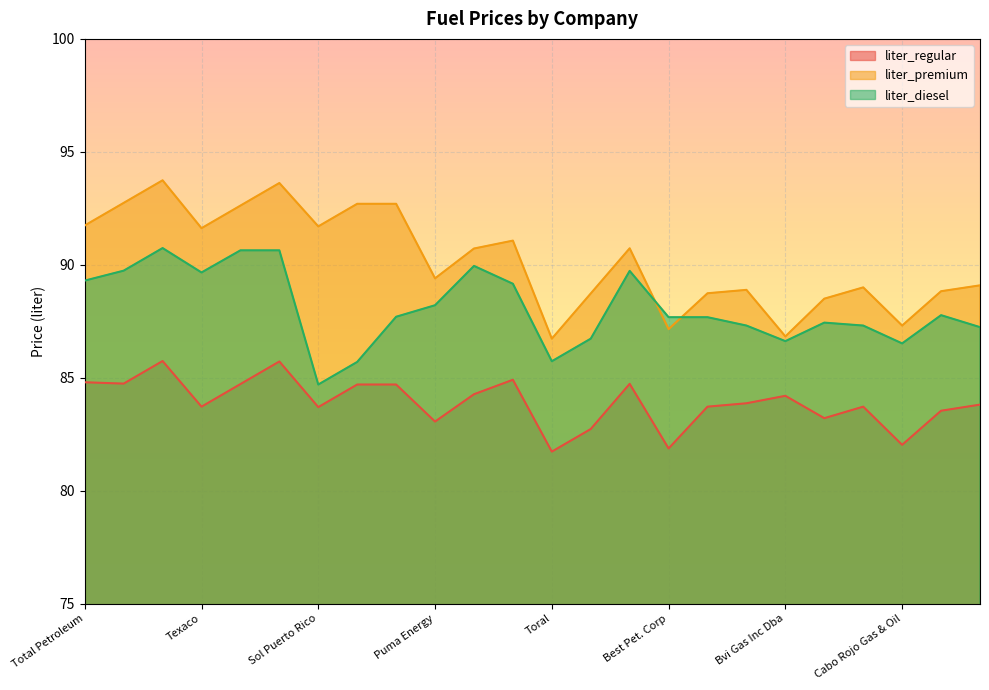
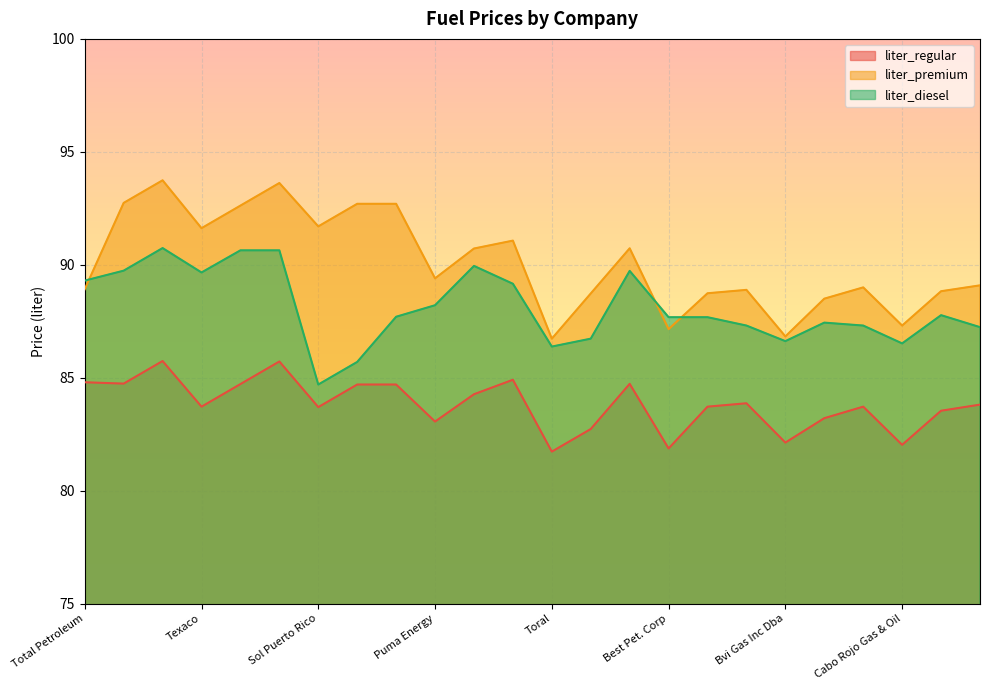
  {
    "liter_regular": {
      "Total Petroleum": 84.8,
      "Toral": 81.7,
-     "Bvi Gas Inc Dba": 84.2
+     "Bvi Gas Inc Dba": 82.1
    },
    "liter_premium": {
-     "Total Petroleum": 91.7,
+     "Total Petroleum": 88.9,
      "Toral": 86.7,
      "Bvi Gas Inc Dba": 86.8
    },
    "liter_diesel": {
      "Total Petroleum": 89.3,
-     "Toral": 85.7,
+     "Toral": 86.4,
      "Bvi Gas Inc Dba": 86.6
    }
  }
